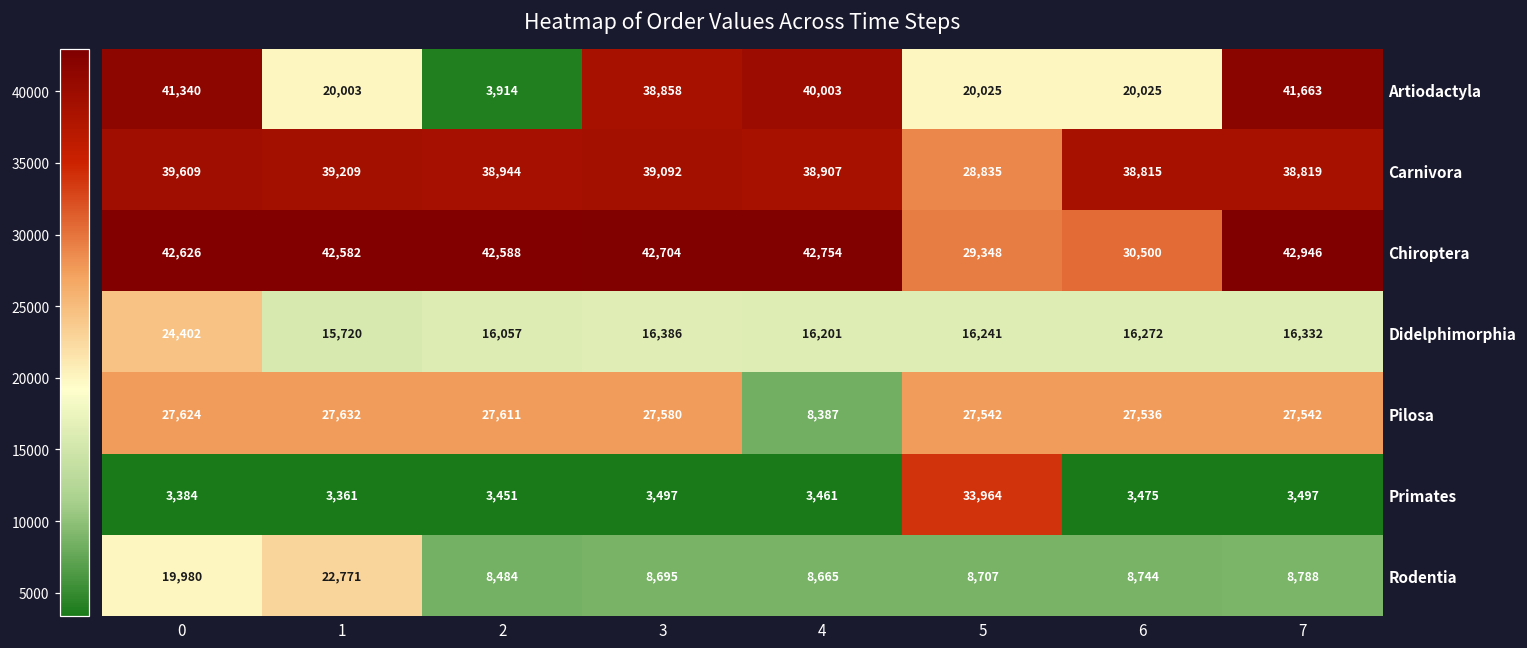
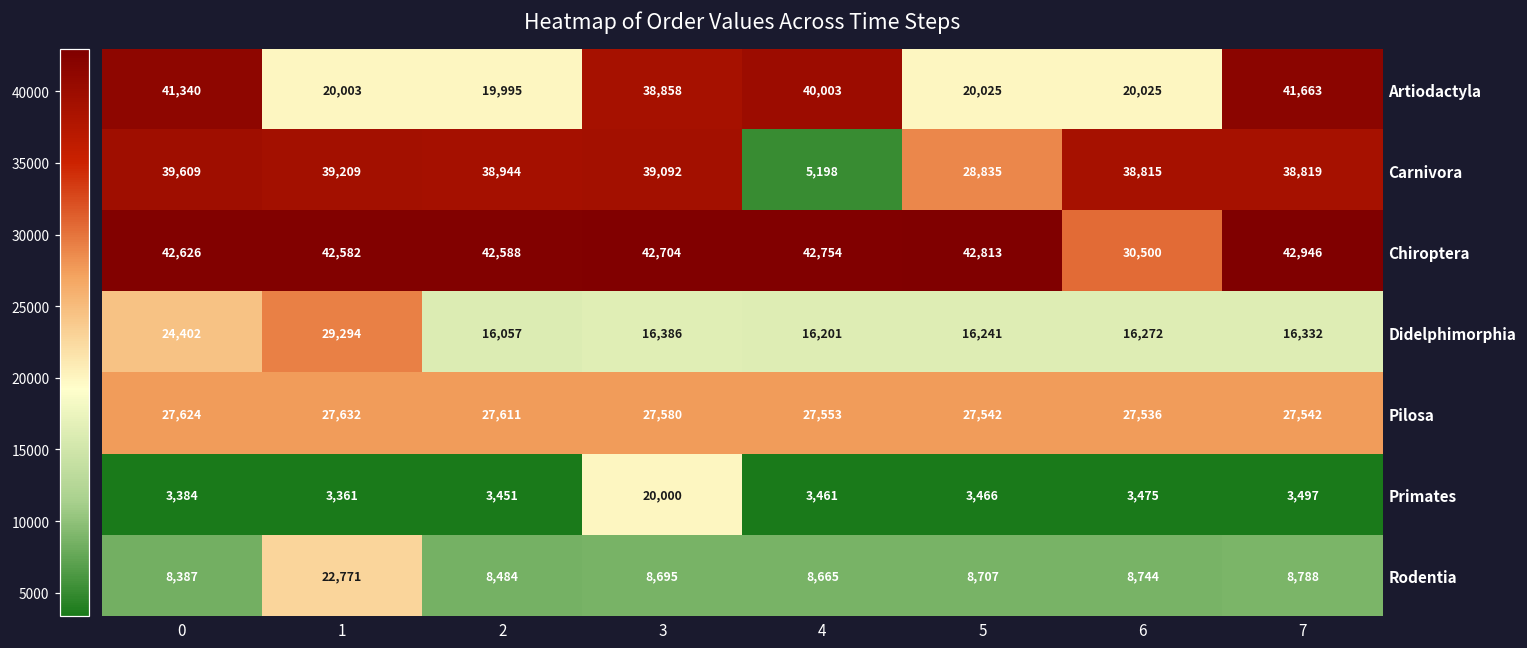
  {
    "Artiodactyla": {
      "0": "41,340",
      "1": "20,003",
-     "2": "3,914",
+     "2": "19,995",
      "3": "38,858",
      "4": "40,003",
      "5": "20,025",
      "6": "20,025",
      "7": "41,663"
    },
    "Carnivora": {
      "0": "39,609",
      "1": "39,209",
      "2": "38,944",
      "3": "39,092",
-     "4": "38,907",
+     "4": "5,198",
      "5": "28,835",
      "6": "38,815",
      "7": "38,819"
    },
    "Chiroptera": {
      "0": "42,626",
      "1": "42,582",
      "2": "42,588",
      "3": "42,704",
      "4": "42,754",
-     "5": "29,348",
+     "5": "42,813",
      "6": "30,500",
      "7": "42,946"
    },
    "Didelphimorphia": {
      "0": "24,402",
-     "1": "15,720",
+     "1": "29,294",
      "2": "16,057",
      "3": "16,386",
      "4": "16,201",
      "5": "16,241",
      "6": "16,272",
      "7": "16,332"
    },
    "Pilosa": {
      "0": "27,624",
      "1": "27,632",
      "2": "27,611",
      "3": "27,580",
-     "4": "8,387",
+     "4": "27,553",
      "5": "27,542",
      "6": "27,536",
      "7": "27,542"
    },
    "Primates": {
      "0": "3,384",
      "1": "3,361",
      "2": "3,451",
-     "3": "3,497",
+     "3": "20,000",
      "4": "3,461",
-     "5": "33,964",
+     "5": "3,466",
      "6": "3,475",
      "7": "3,497"
    },
    "Rodentia": {
-     "0": "19,980",
+     "0": "8,387",
      "1": "22,771",
      "2": "8,484",
      "3": "8,695",
      "4": "8,665",
      "5": "8,707",
      "6": "8,744",
      "7": "8,788"
    }
  }
